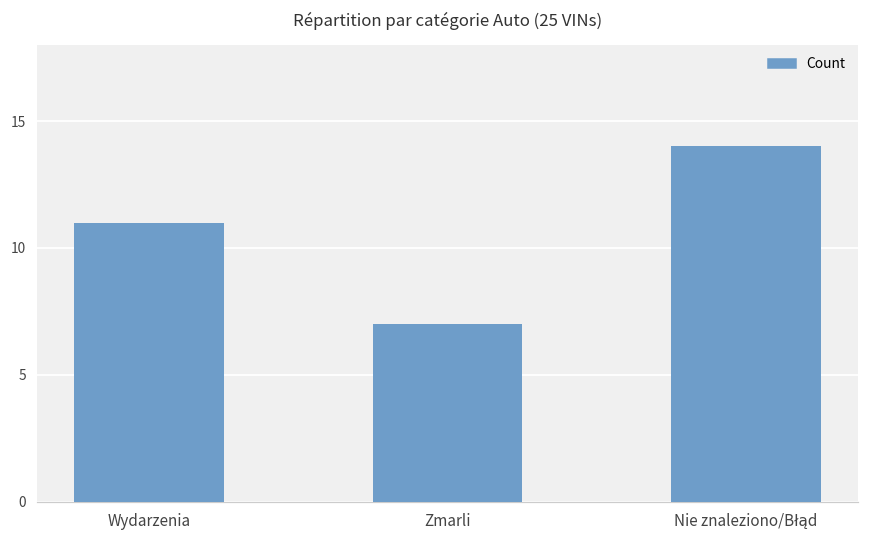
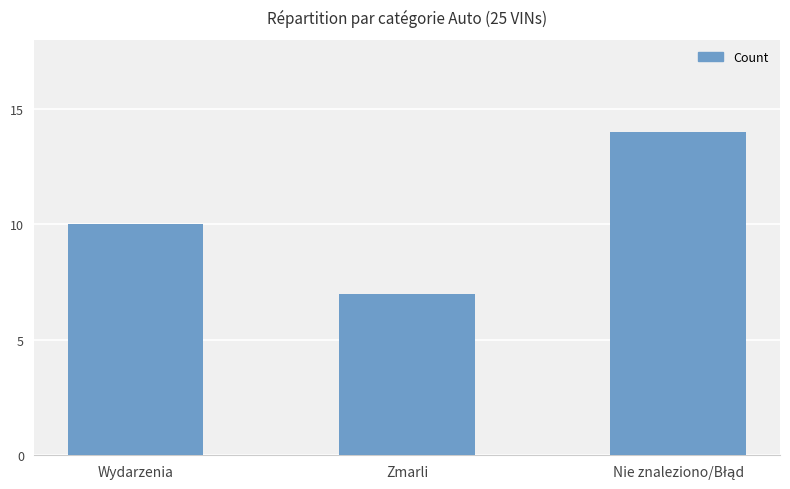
  {
-   "Wydarzenia": 11,
+   "Wydarzenia": 10,
    "Zmarli": 7,
    "Nie znaleziono/Błąd": 14
  }
